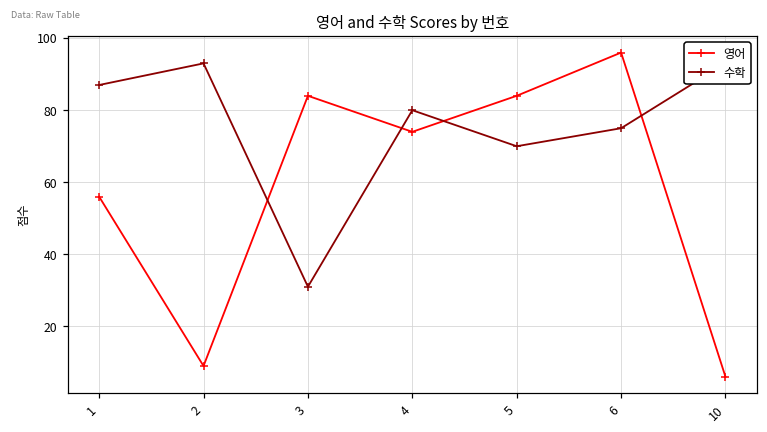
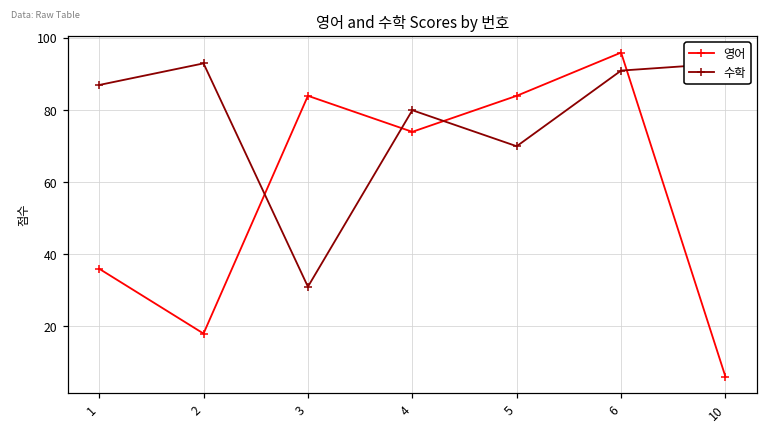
  {
    "영어": {
-     "1": 56,
-     "2": 9,
+     "1": 36,
+     "2": 18,
      "3": 84,
      "4": 74,
      "5": 84,
      "6": 96,
      "10": 6
    },
    "수학": {
      "1": 87,
      "2": 93,
      "3": 31,
      "4": 80,
      "5": 70,
-     "6": 75
+     "6": 91
    }
  }
